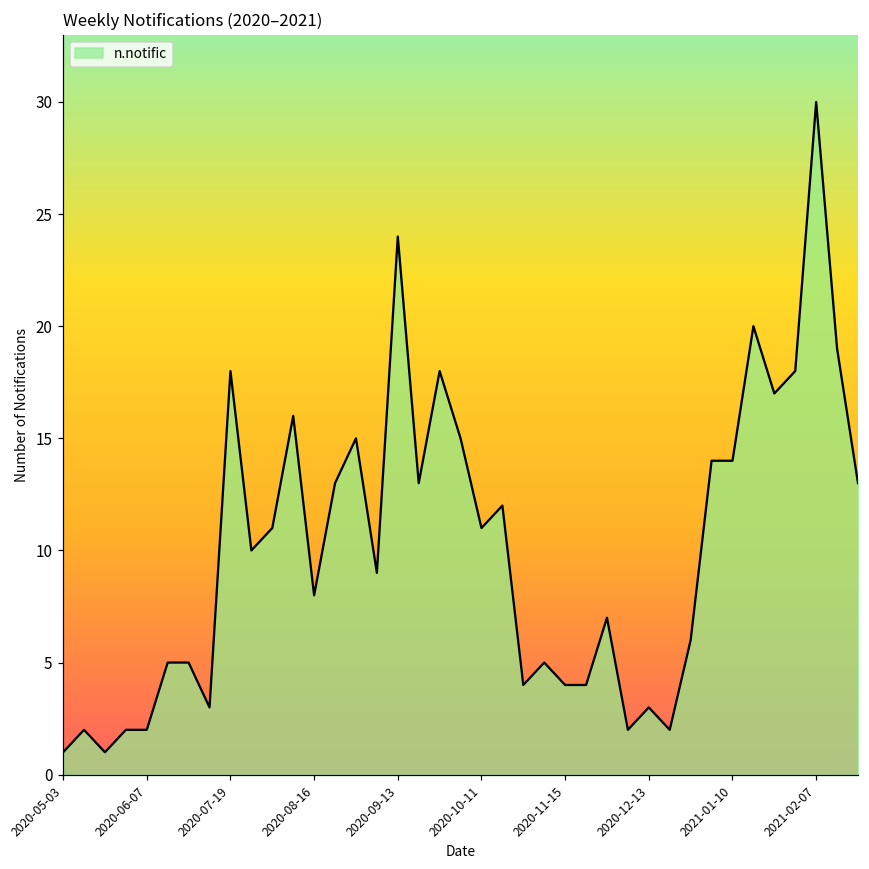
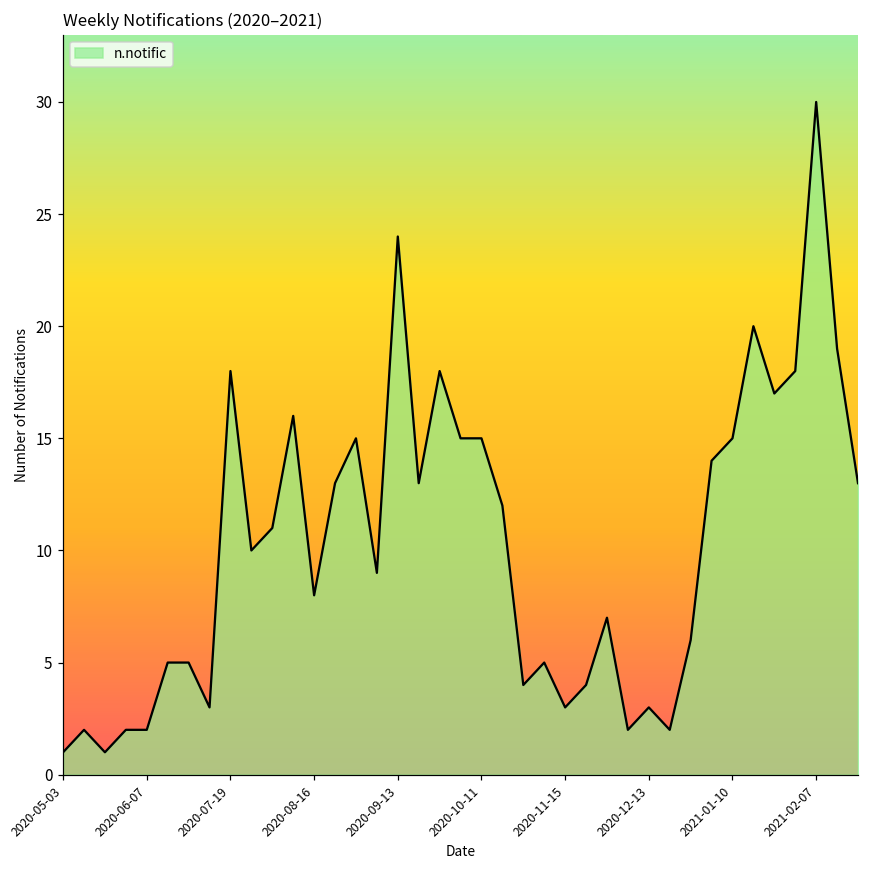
  {
    "2020-05-03": 1,
    "2020-06-07": 2,
    "2020-07-19": 18,
    "2020-08-16": 8,
    "2020-09-13": 24,
-   "2020-10-11": 11,
-   "2020-11-15": 4,
+   "2020-10-11": 15,
+   "2020-11-15": 3,
    "2020-12-13": 3,
-   "2021-01-10": 14,
+   "2021-01-10": 15,
    "2021-02-07": 30
  }
